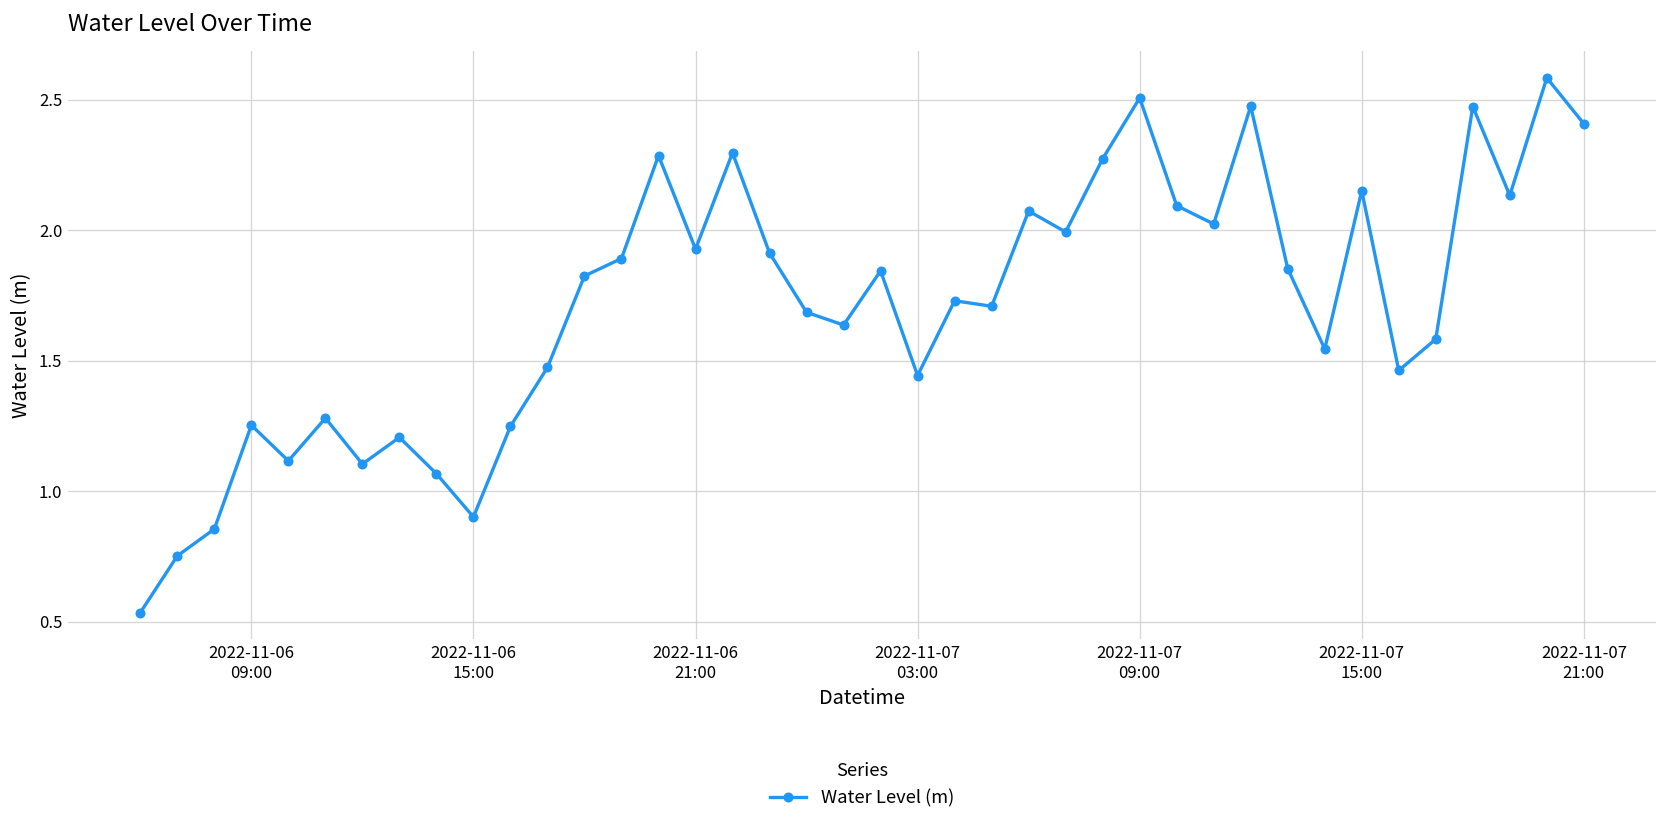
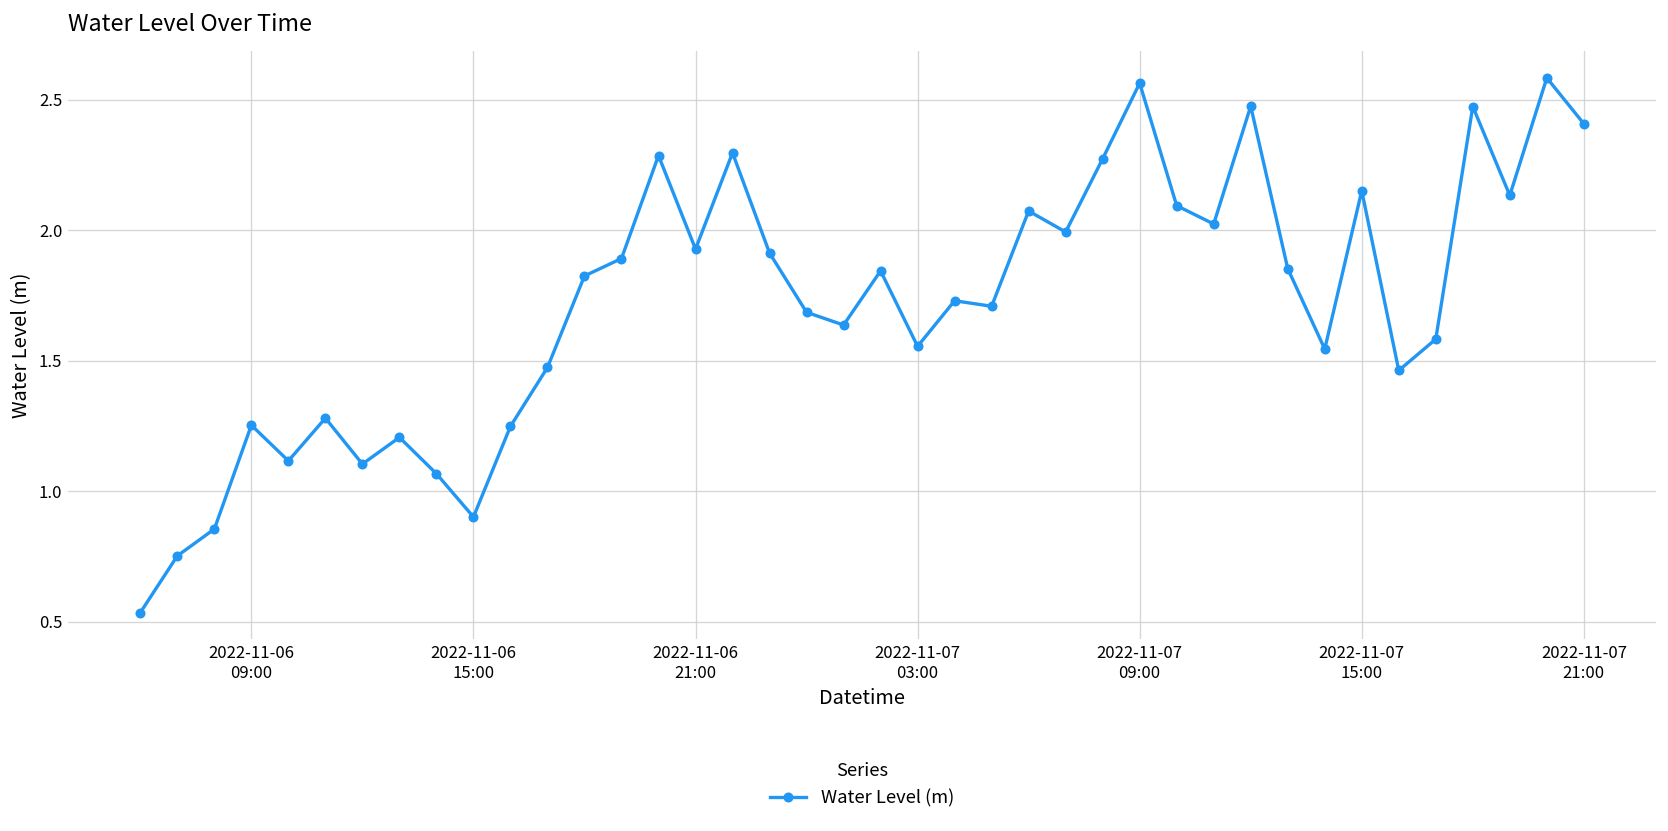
  {
    "2022-11-06 09:00": 1.25,
    "2022-11-06 15:00": 0.90,
    "2022-11-06 21:00": 1.93,
-   "2022-11-07 03:00": 1.44,
-   "2022-11-07 09:00": 2.51,
+   "2022-11-07 03:00": 1.56,
+   "2022-11-07 09:00": 2.56,
    "2022-11-07 15:00": 2.15,
    "2022-11-07 21:00": 2.41
  }
